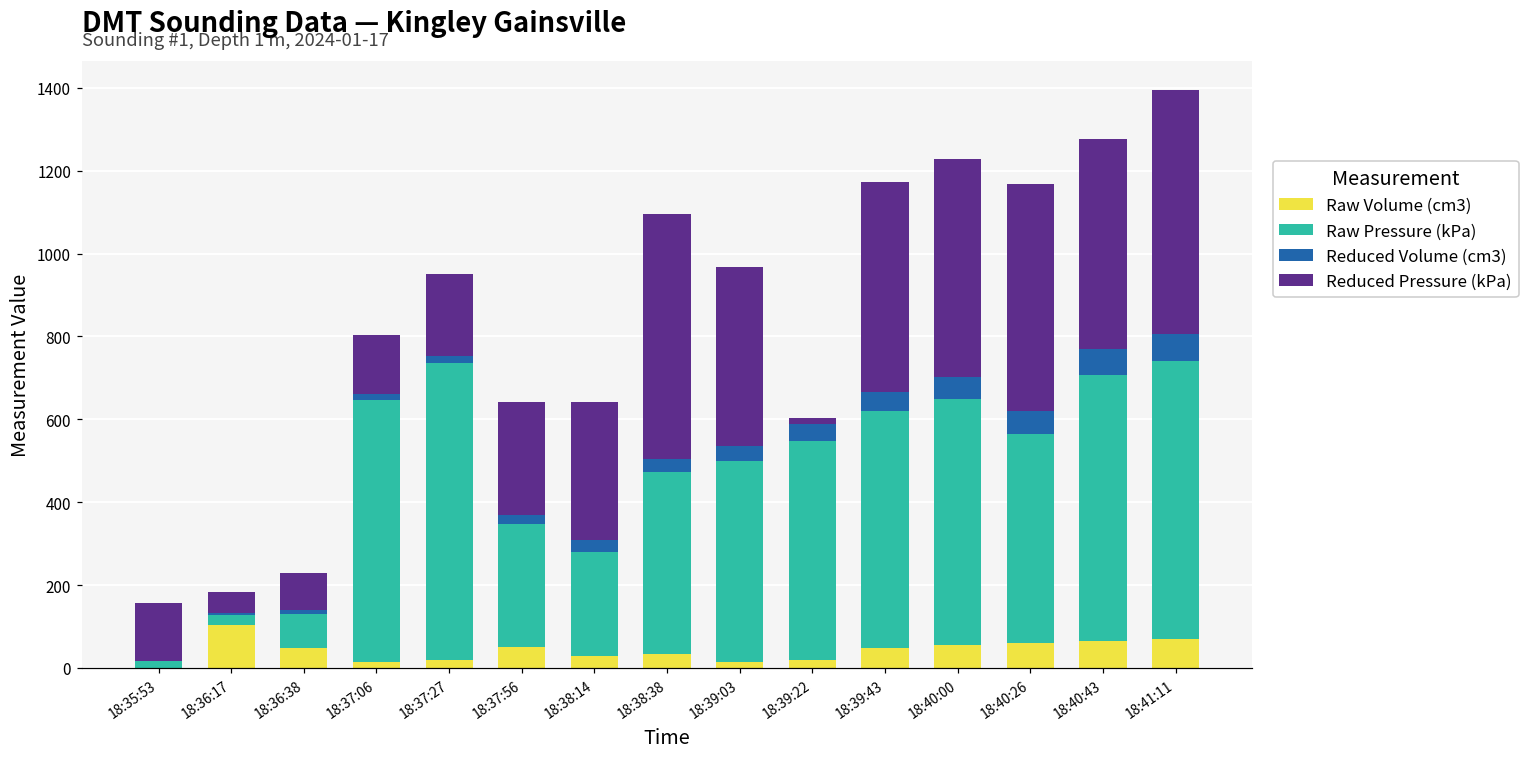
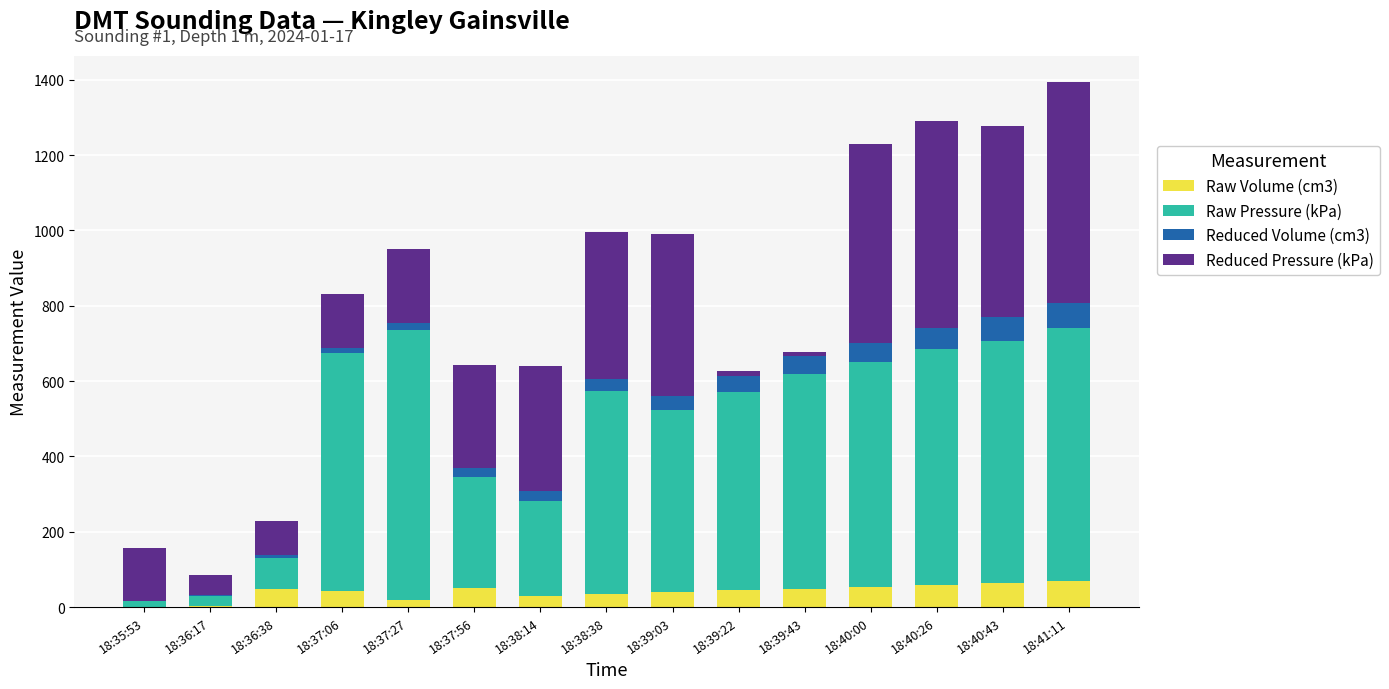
  {
    "Raw Volume (cm3)": {
-     "18:36:17": 100,
+     "18:36:17": 0,
      "18:36:38": 50,
-     "18:37:06": 10,
+     "18:37:06": 40,
      "18:37:27": 20,
      "18:37:56": 50,
      "18:38:14": 30,
      "18:38:38": 30,
-     "18:39:03": 20,
-     "18:39:22": 20,
+     "18:39:03": 40,
+     "18:39:22": 40,
      "18:39:43": 50,
      "18:40:00": 50,
      "18:40:26": 60,
      "18:40:43": 60,
      "18:41:11": 70
    },
    "Raw Pressure (kPa)": {
      "18:35:53": 20,
      "18:36:17": 20,
      "18:36:38": 80,
      "18:37:06": 630,
      "18:37:27": 720,
      "18:37:56": 300,
      "18:38:14": 250,
-     "18:38:38": 440,
+     "18:38:38": 540,
      "18:39:03": 480,
      "18:39:22": 530,
      "18:39:43": 570,
      "18:40:00": 600,
-     "18:40:26": 510,
+     "18:40:26": 630,
      "18:40:43": 640,
      "18:41:11": 670
    },
    "Reduced Volume (cm3)": {
      "18:36:38": 10,
      "18:37:06": 10,
      "18:37:27": 20,
      "18:37:56": 20,
      "18:38:14": 30,
      "18:38:38": 30,
      "18:39:03": 40,
      "18:39:22": 40,
      "18:39:43": 50,
      "18:40:00": 50,
      "18:40:26": 60,
      "18:40:43": 60,
      "18:41:11": 70
    },
    "Reduced Pressure (kPa)": {
      "18:35:53": 140,
      "18:36:17": 50,
      "18:36:38": 90,
      "18:37:06": 140,
      "18:37:27": 200,
      "18:37:56": 270,
      "18:38:14": 330,
-     "18:38:38": 590,
+     "18:38:38": 390,
      "18:39:03": 430,
      "18:39:22": 10,
-     "18:39:43": 510,
+     "18:39:43": 10,
      "18:40:00": 530,
      "18:40:26": 550,
      "18:40:43": 510,
      "18:41:11": 590
    }
  }
